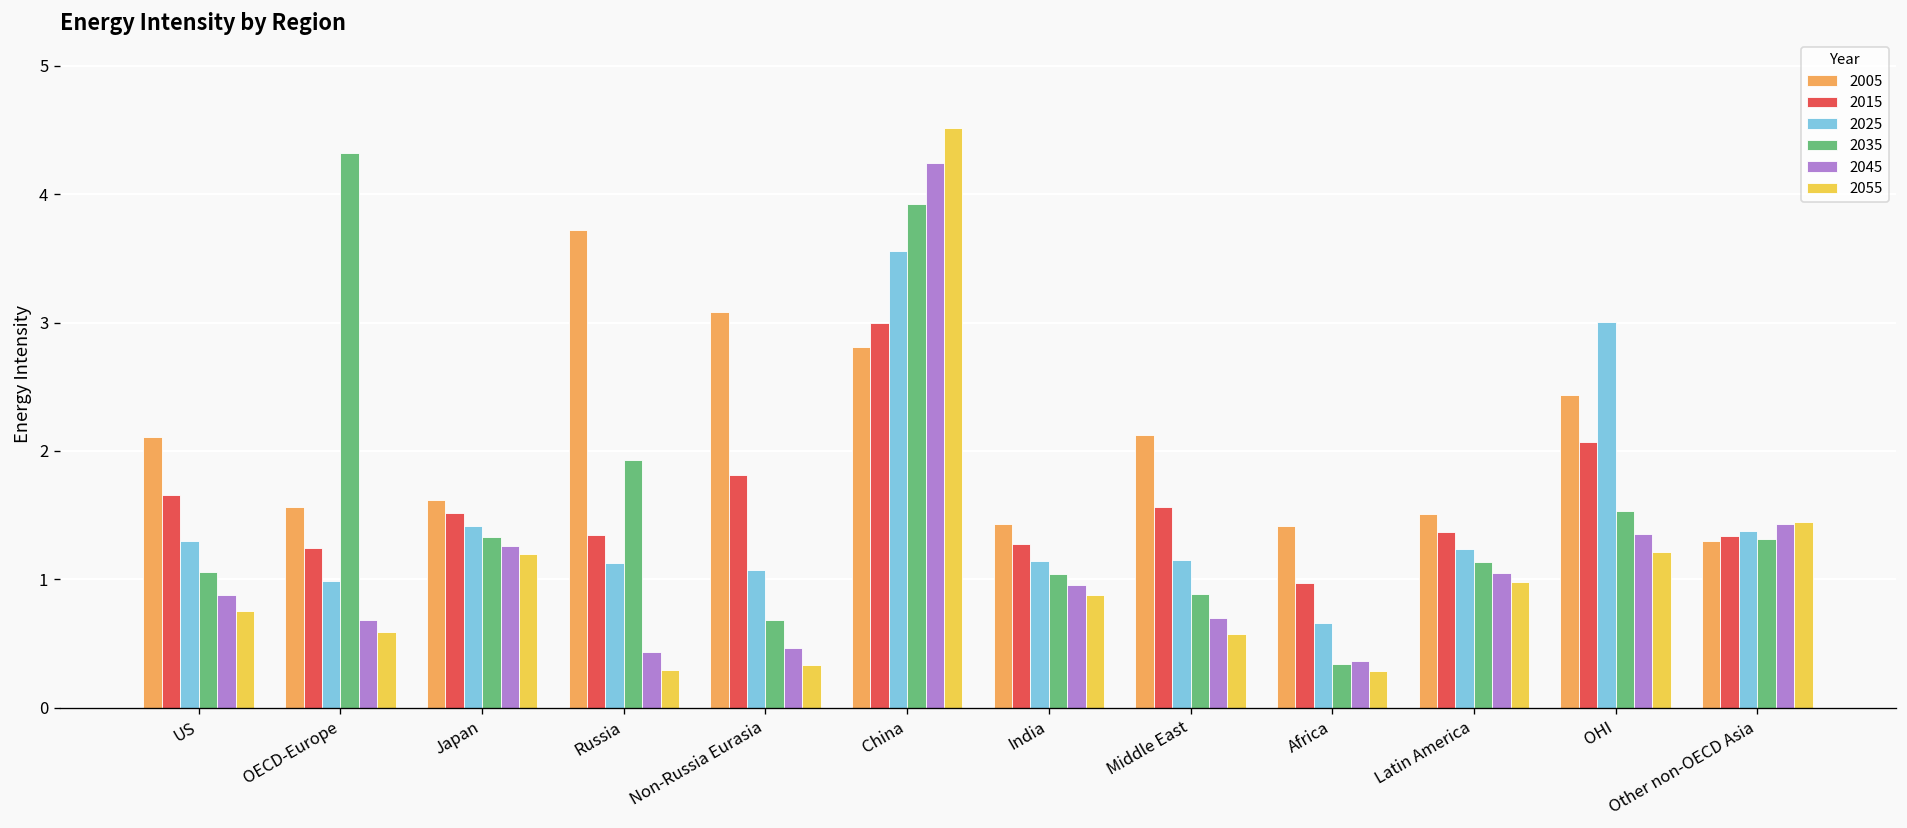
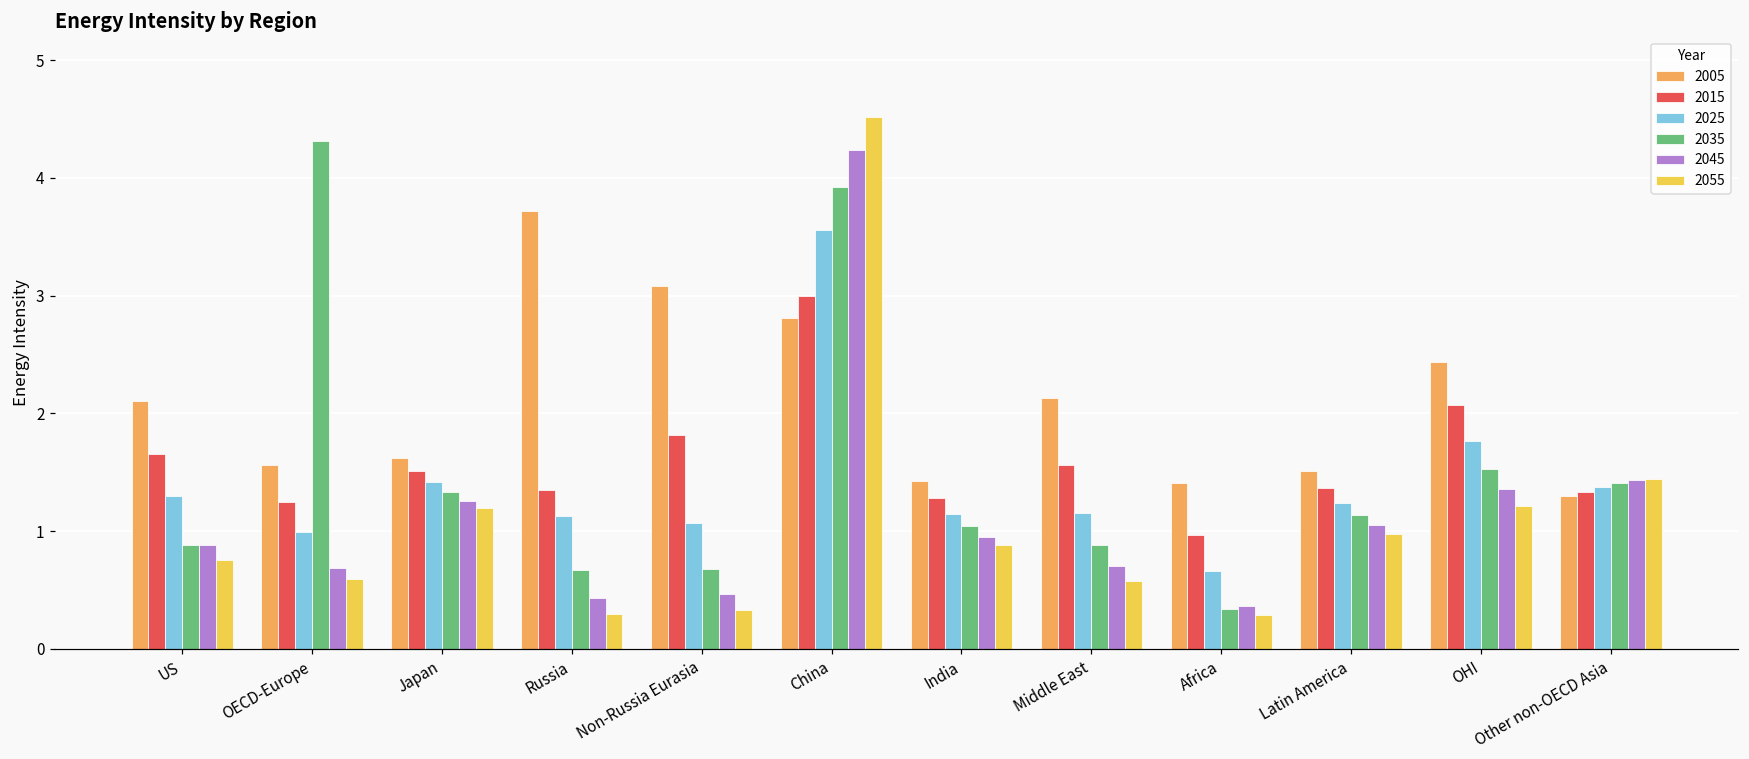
  {
    "2015": {
      "US": 1.65,
      "OECD-Europe": 1.24,
      "Japan": 1.51,
      "Russia": 1.35,
      "Non-Russia Eurasia": 1.82,
      "China": 2.99,
      "India": 1.28,
      "Middle East": 1.56,
      "Africa": 0.97,
      "Latin America": 1.37,
      "OHI": 2.07,
      "Other non-OECD Asia": 1.34
    },
    "2025": {
      "US": 1.30,
      "OECD-Europe": 0.99,
      "Japan": 1.41,
      "Russia": 1.12,
      "Non-Russia Eurasia": 1.07,
      "China": 3.56,
      "India": 1.14,
      "Middle East": 1.15,
      "Africa": 0.66,
      "Latin America": 1.24,
-     "OHI": 3.01,
+     "OHI": 1.76,
      "Other non-OECD Asia": 1.38
    },
    "2035": {
-     "US": 1.05,
+     "US": 0.88,
      "OECD-Europe": 4.32,
      "Japan": 1.33,
-     "Russia": 1.93,
+     "Russia": 0.67,
      "Non-Russia Eurasia": 0.68,
      "China": 3.92,
      "India": 1.04,
      "Middle East": 0.88,
      "Africa": 0.34,
      "Latin America": 1.13,
      "OHI": 1.53,
-     "Other non-OECD Asia": 1.31
+     "Other non-OECD Asia": 1.41
    },
    "2045": {
      "US": 0.88,
      "OECD-Europe": 0.68,
      "Japan": 1.26,
      "Russia": 0.43,
      "Non-Russia Eurasia": 0.46,
      "China": 4.24,
      "India": 0.95,
      "Middle East": 0.70,
      "Africa": 0.36,
      "Latin America": 1.05,
      "OHI": 1.35,
      "Other non-OECD Asia": 1.43
    }
  }
